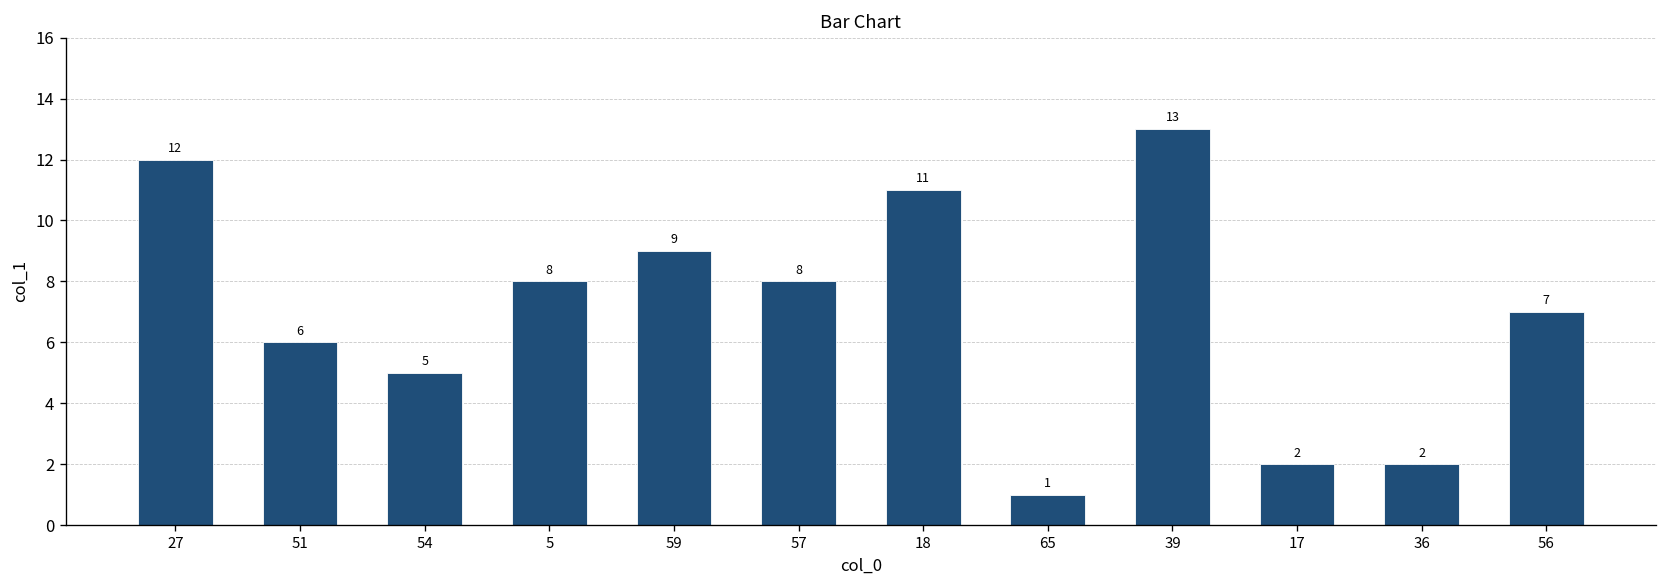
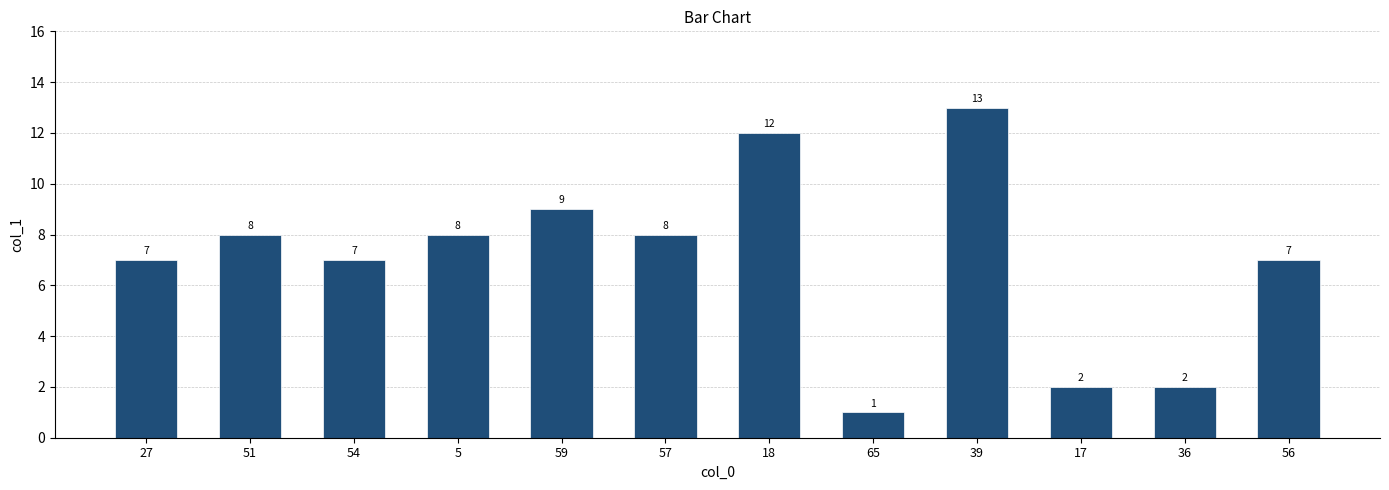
  {
-   "27": 12,
-   "51": 6,
-   "54": 5,
+   "27": 7,
+   "51": 8,
+   "54": 7,
    "5": 8,
    "59": 9,
    "57": 8,
-   "18": 11,
+   "18": 12,
    "65": 1,
    "39": 13,
    "17": 2,
    "36": 2,
    "56": 7
  }
